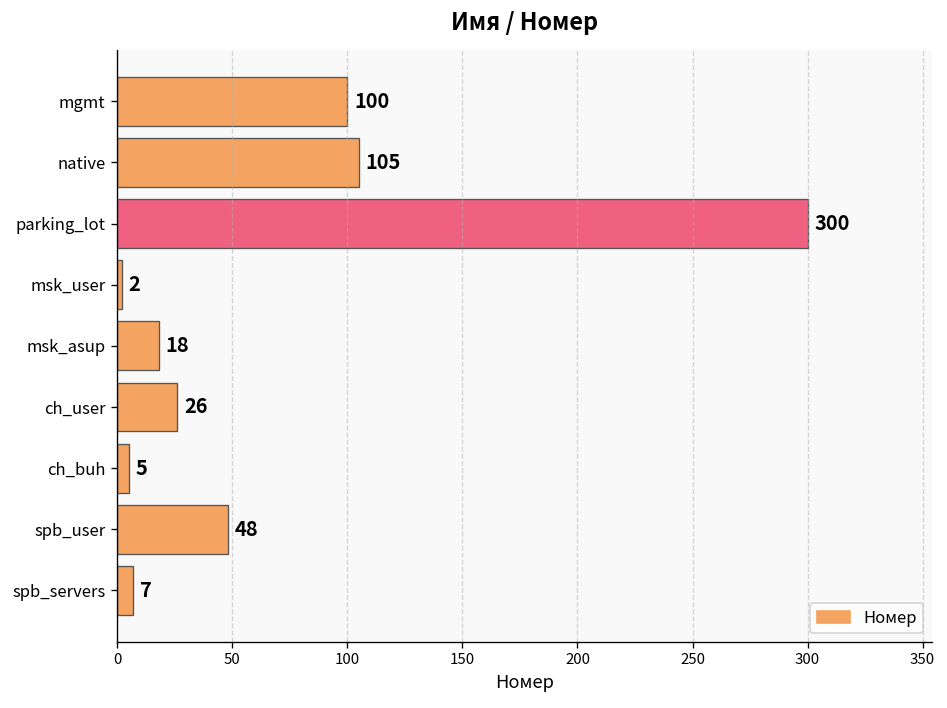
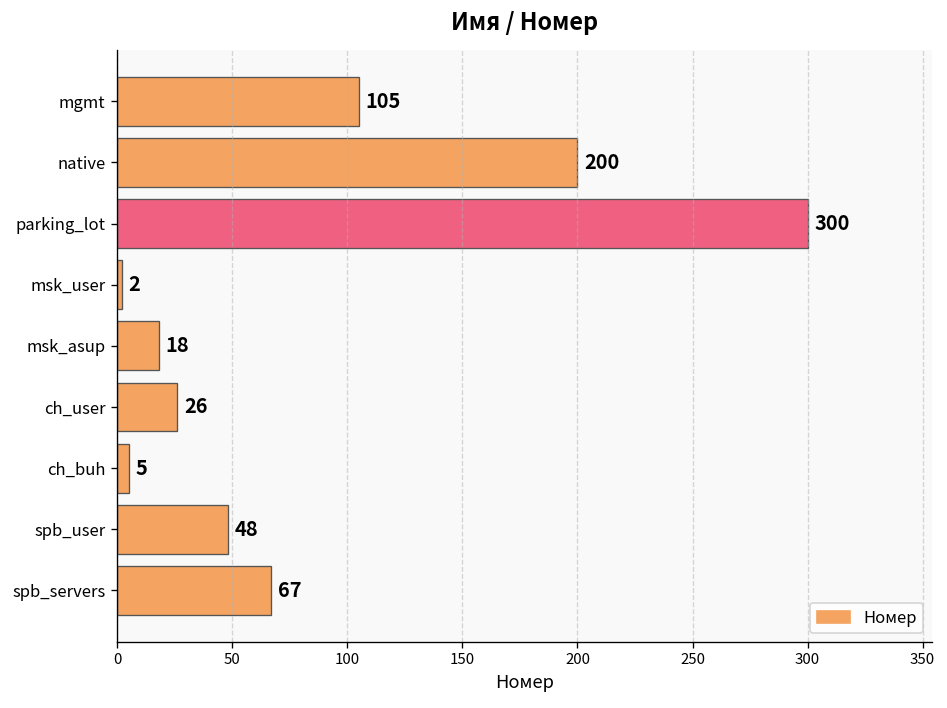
  {
-   "mgmt": 100,
-   "native": 105,
+   "mgmt": 105,
+   "native": 200,
    "parking_lot": 300,
    "msk_user": 2,
    "msk_asup": 18,
    "ch_user": 26,
    "ch_buh": 5,
    "spb_user": 48,
-   "spb_servers": 7
+   "spb_servers": 67
  }
